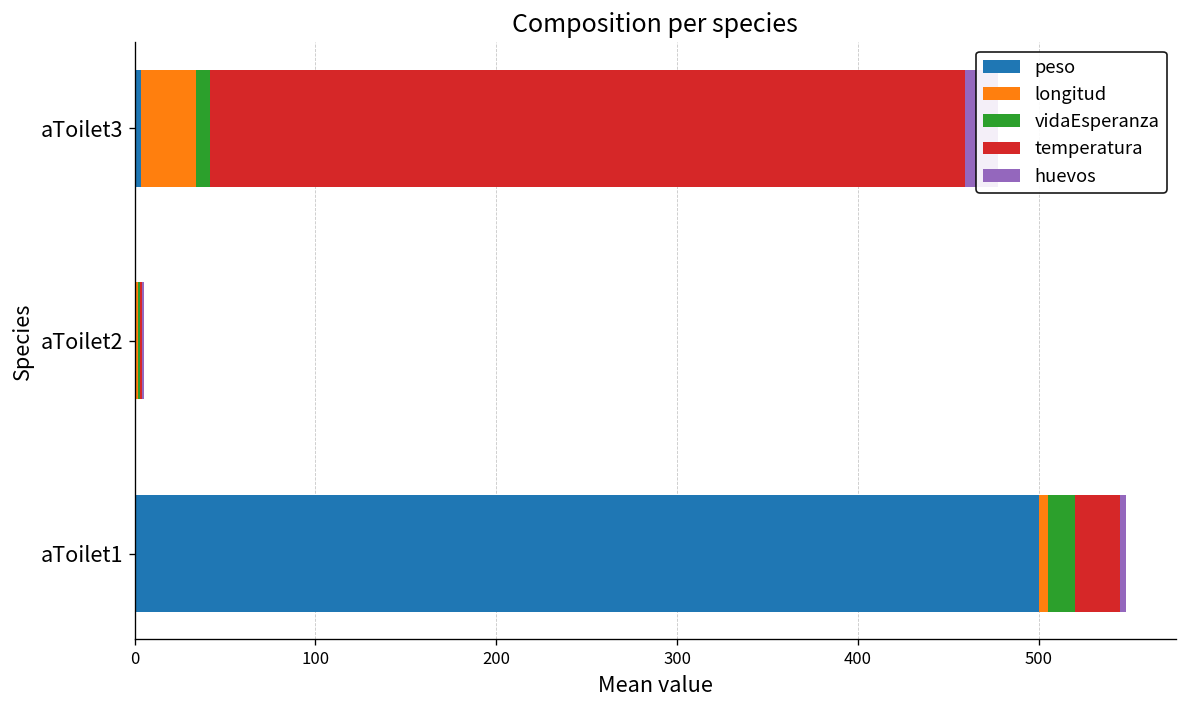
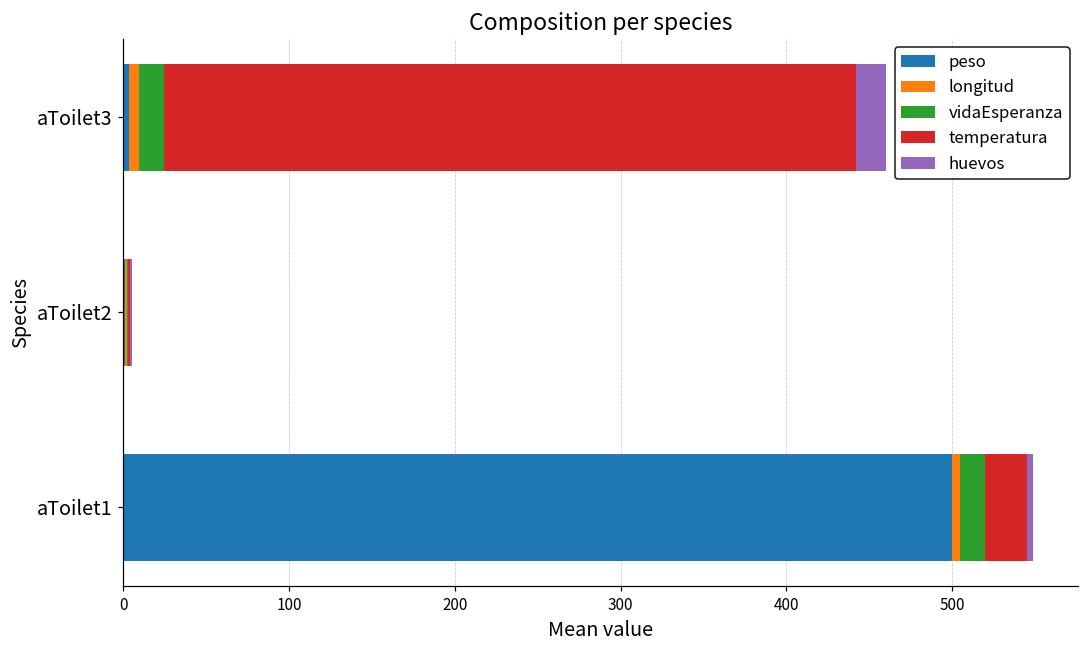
  {
    "peso": {
      "aToilet3": 4,
      "aToilet1": 500
    },
    "longitud": {
-     "aToilet3": 30,
+     "aToilet3": 6,
      "aToilet1": 5
    },
    "vidaEsperanza": {
-     "aToilet3": 8,
+     "aToilet3": 15,
      "aToilet1": 15
    },
    "temperatura": {
      "aToilet3": 417,
      "aToilet1": 25
    },
    "huevos": {
      "aToilet1": 4
    }
  }
